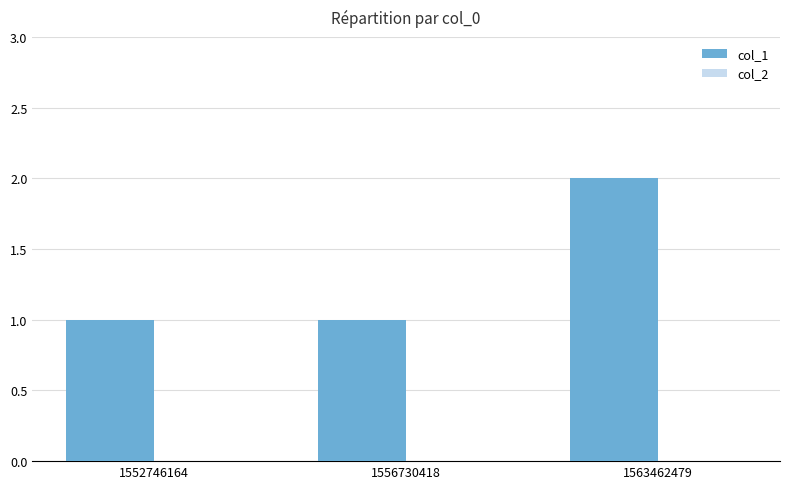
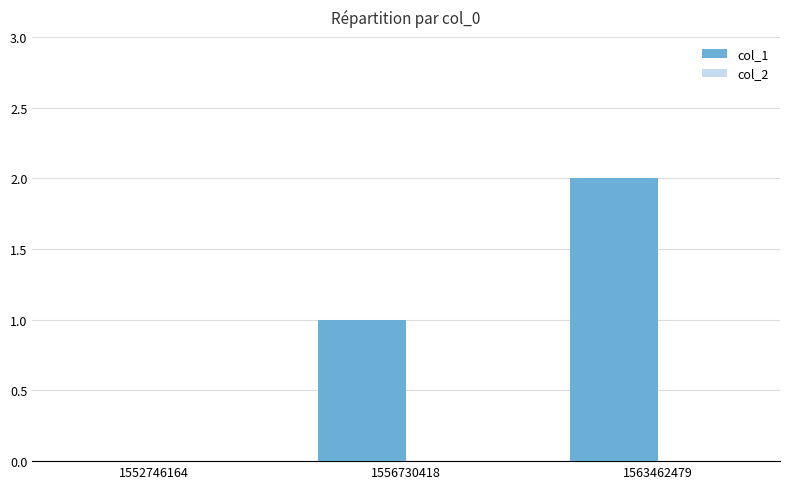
  {
    "col_1": {
-     "1552746164": 1,
+     "1552746164": 0,
      "1556730418": 1,
      "1563462479": 2
    },
    "col_2": {
      "1552746164": 0,
      "1556730418": 0,
      "1563462479": 0
    }
  }
